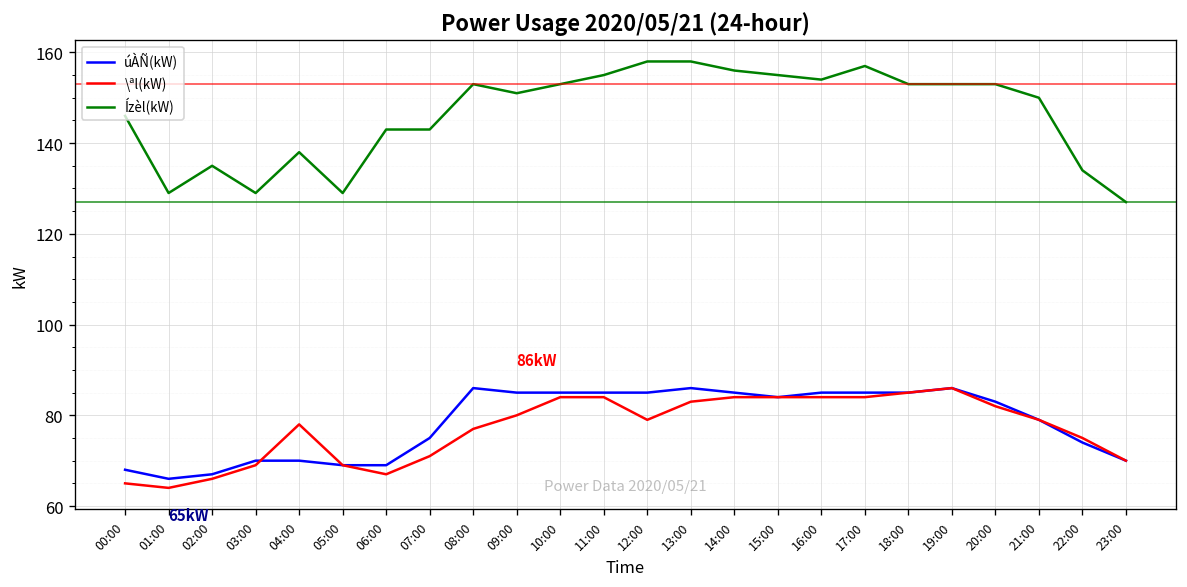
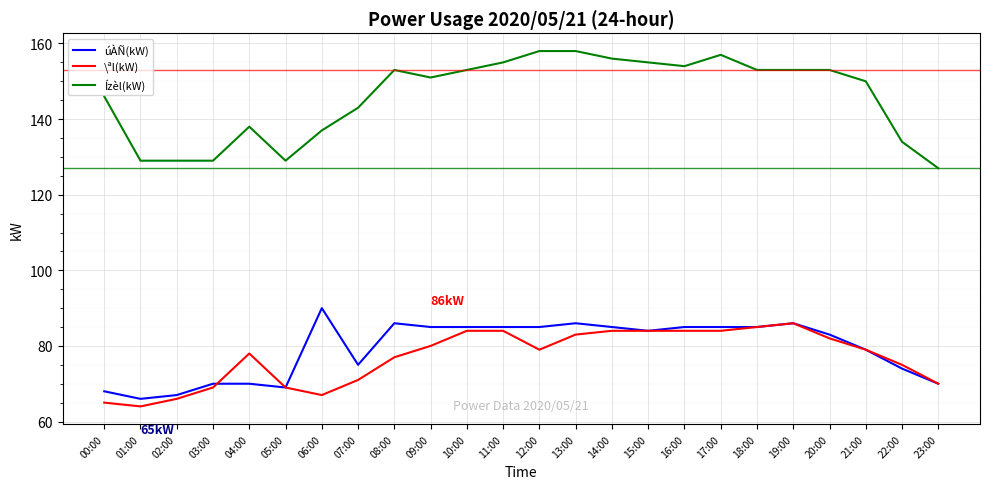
  {
    "úÀÑ(kW)": {
      "00:00": 68,
      "01:00": 66,
      "02:00": 67,
      "03:00": 70,
      "04:00": 70,
-     "06:00": 69,
+     "06:00": 90,
      "07:00": 75,
      "08:00": 86,
      "11:00": 85,
      "12:00": 85,
      "13:00": 86,
      "14:00": 85,
      "16:00": 85,
      "17:00": 85,
      "20:00": 83,
      "22:00": 74
    },
    "\\ªl(kW)": {
      "00:00": 65,
      "02:00": 66,
      "03:00": 69,
      "04:00": 78,
      "06:00": 67,
      "07:00": 71,
      "08:00": 77,
      "09:00": 80,
      "10:00": 84,
      "11:00": 84,
      "12:00": 79,
      "13:00": 83,
      "14:00": 84,
      "16:00": 84,
      "17:00": 84,
      "20:00": 82,
      "22:00": 75
    },
    "Ízèl(kW)": {
      "00:00": 146,
      "01:00": 129,
-     "02:00": 135,
+     "02:00": 129,
      "03:00": 129,
      "04:00": 138,
      "05:00": 129,
-     "06:00": 143,
+     "06:00": 137,
      "07:00": 143,
      "08:00": 153,
      "09:00": 151,
      "10:00": 153,
      "11:00": 155,
      "12:00": 158,
      "13:00": 158,
      "14:00": 156,
      "15:00": 155,
      "16:00": 154,
      "17:00": 157,
      "18:00": 153,
      "19:00": 153,
      "20:00": 153,
      "21:00": 150,
      "22:00": 134,
      "23:00": 127
    }
  }
